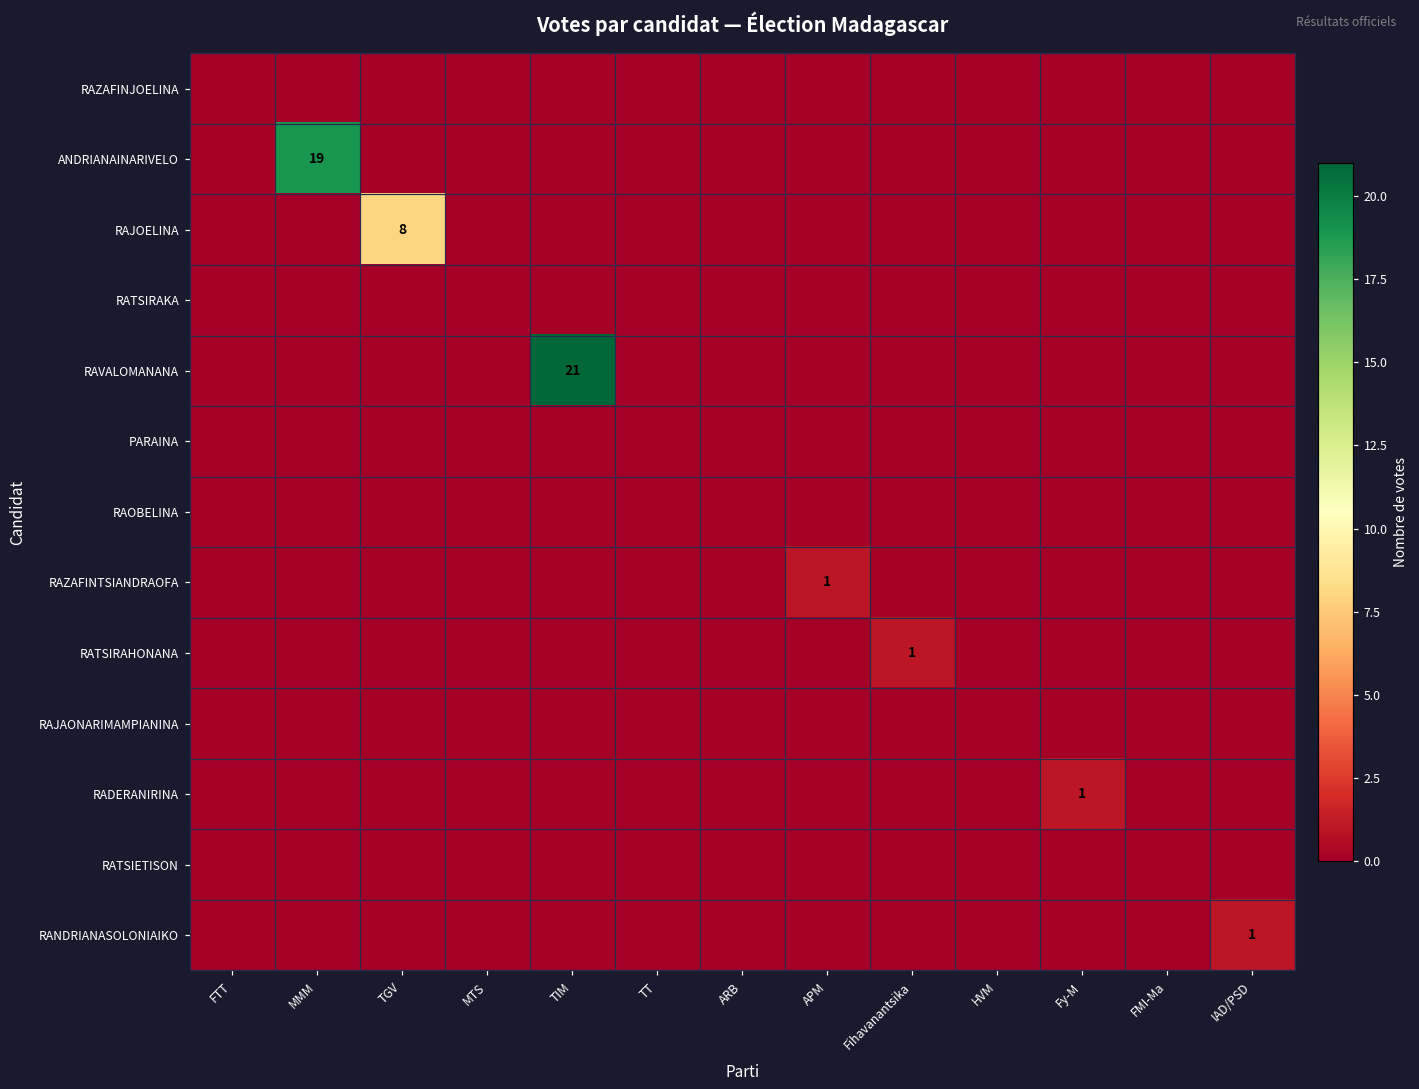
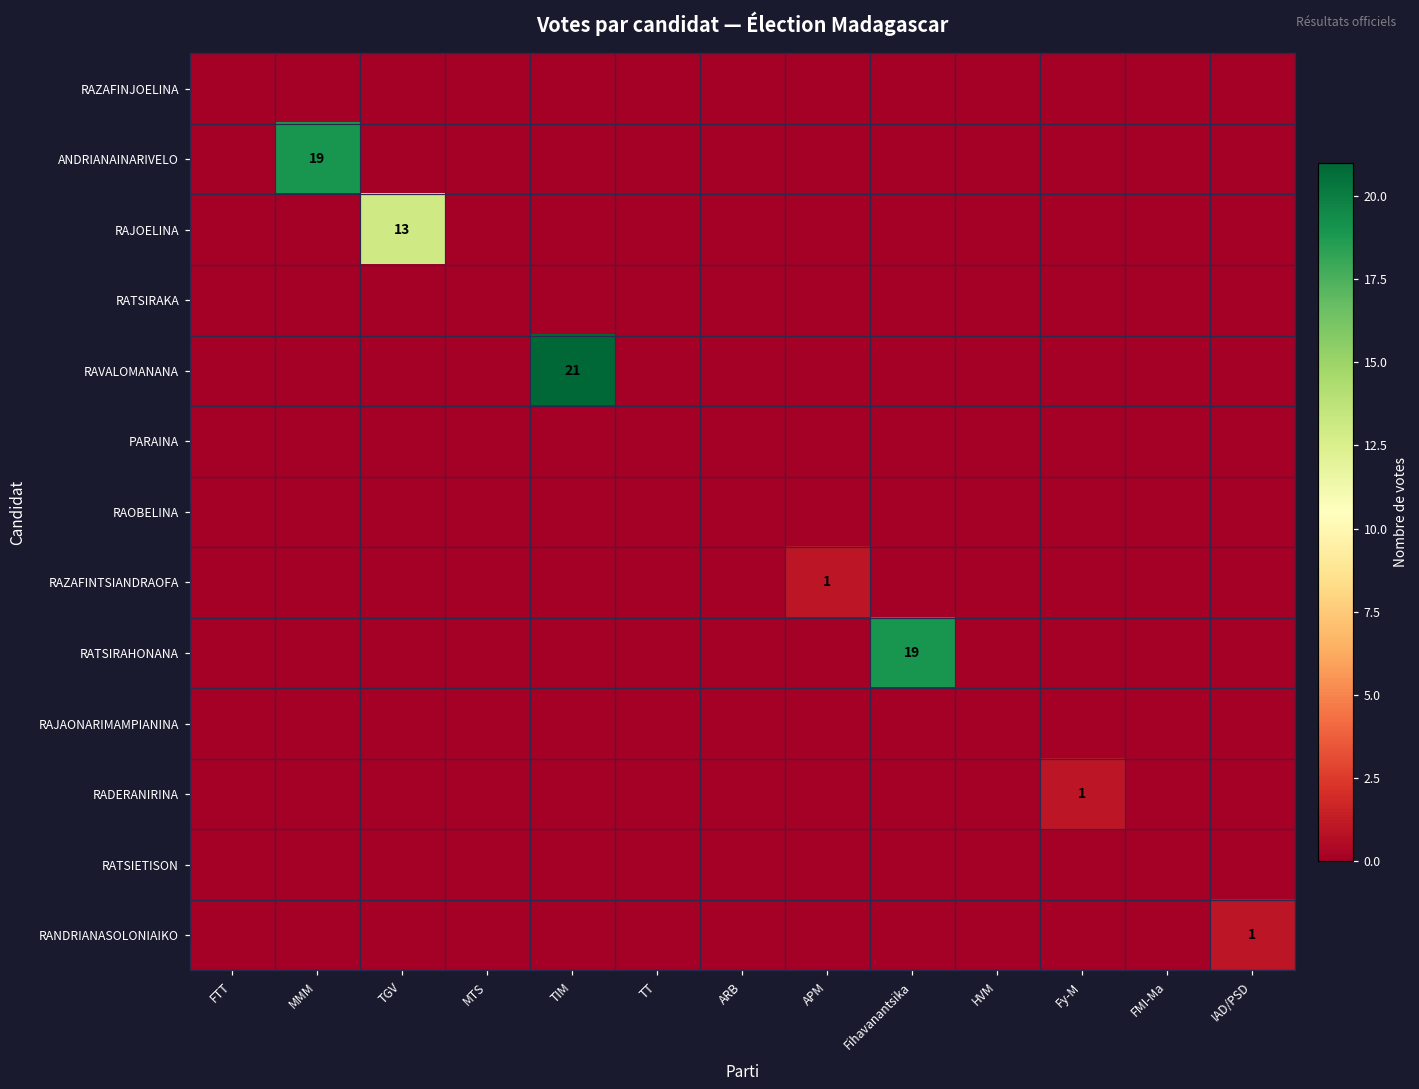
  {
    "ANDRIANAINARIVELO": {
      "MMM": 19
    },
    "RAJOELINA": {
-     "TGV": 8
+     "TGV": 13
    },
    "RAVALOMANANA": {
      "TIM": 21
    },
    "RAZAFINTSIANDRAOFA": {
      "APM": 1
    },
    "RATSIRAHONANA": {
-     "Fihavanantsika": 1
+     "Fihavanantsika": 19
    },
    "RADERANIRINA": {
      "Fy-M": 1
    },
    "RANDRIANASOLONIAIKO": {
      "IAD/PSD": 1
    }
  }
